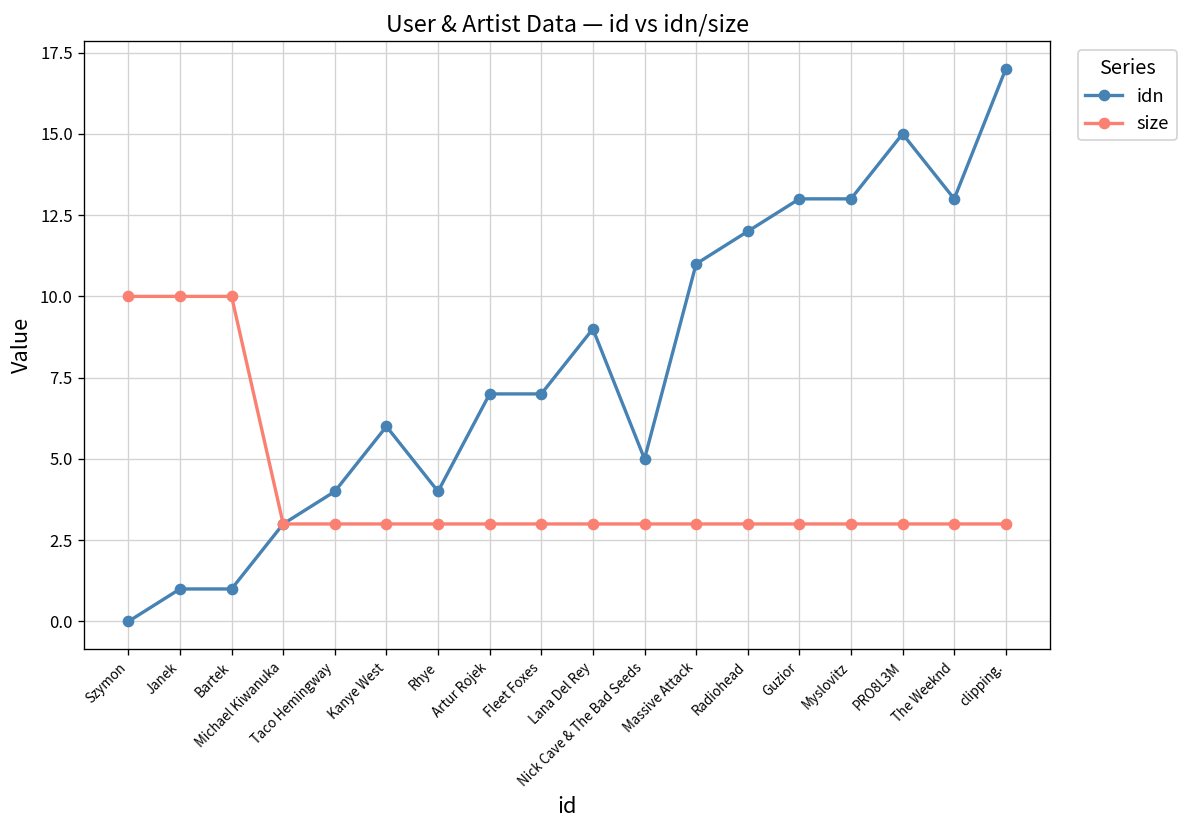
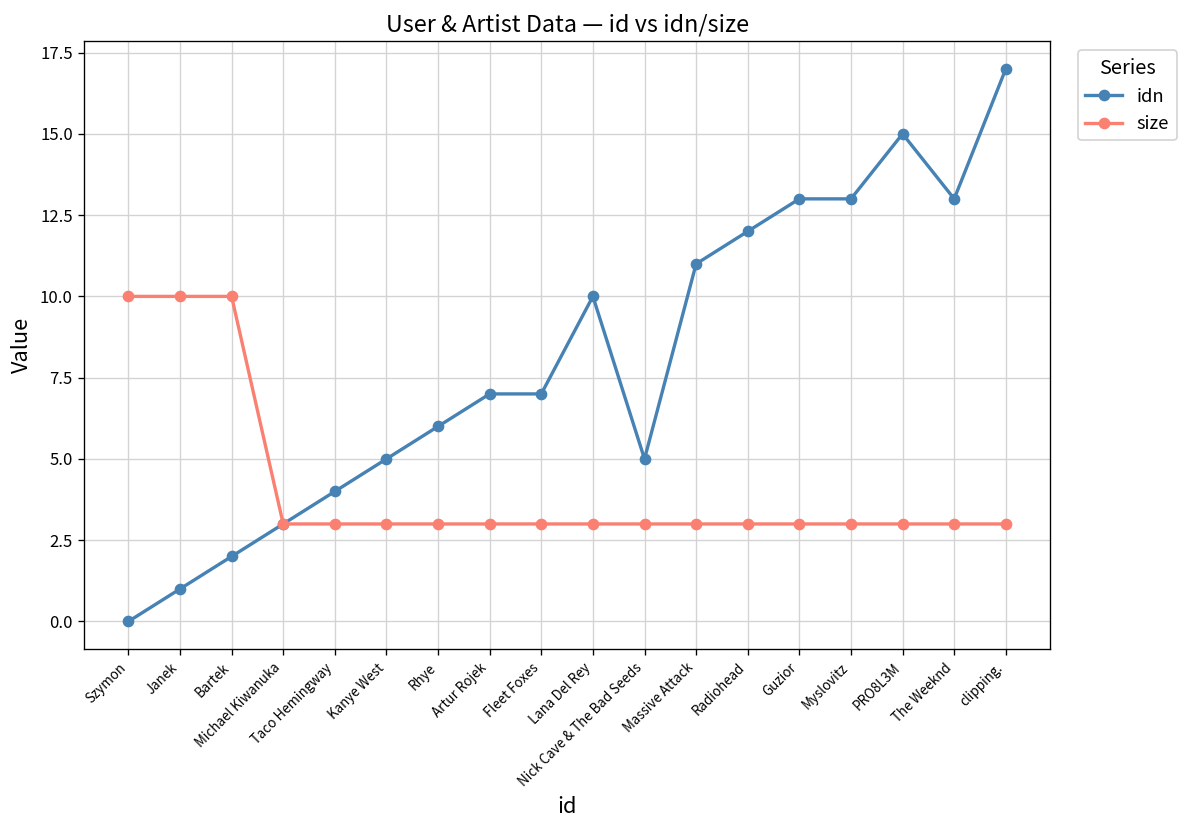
  {
    "idn": {
      "Szymon": 0,
      "Janek": 1,
-     "Bartek": 1,
+     "Bartek": 2,
      "Taco Hemingway": 4,
-     "Kanye West": 6,
-     "Rhye": 4,
+     "Kanye West": 5,
+     "Rhye": 6,
      "Artur Rojek": 7,
      "Fleet Foxes": 7,
-     "Lana Del Rey": 9,
+     "Lana Del Rey": 10,
      "Nick Cave & The Bad Seeds": 5,
      "Massive Attack": 11,
      "Radiohead": 12,
      "Guzior": 13,
      "Myslovitz": 13,
      "PRO8L3M": 15,
      "The Weeknd": 13,
      "clipping.": 17
    },
    "size": {
      "Szymon": 10,
      "Janek": 10,
      "Bartek": 10,
      "Taco Hemingway": 3,
      "Kanye West": 3,
      "Rhye": 3,
      "Artur Rojek": 3,
      "Fleet Foxes": 3,
      "Lana Del Rey": 3,
      "Nick Cave & The Bad Seeds": 3,
      "Massive Attack": 3,
      "Radiohead": 3,
      "Guzior": 3,
      "Myslovitz": 3,
      "PRO8L3M": 3,
      "The Weeknd": 3,
      "clipping.": 3
    }
  }
